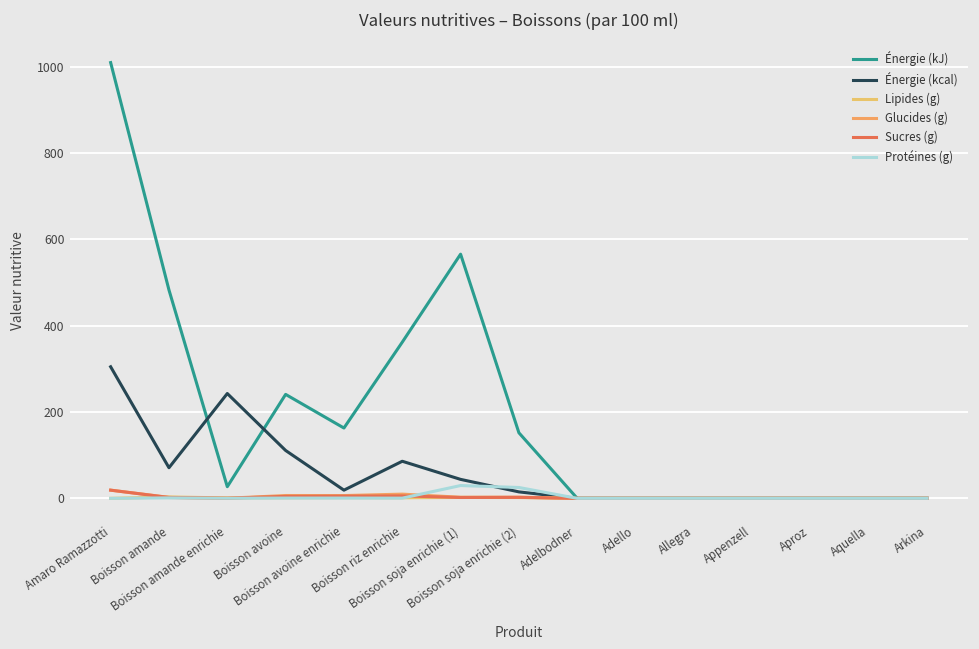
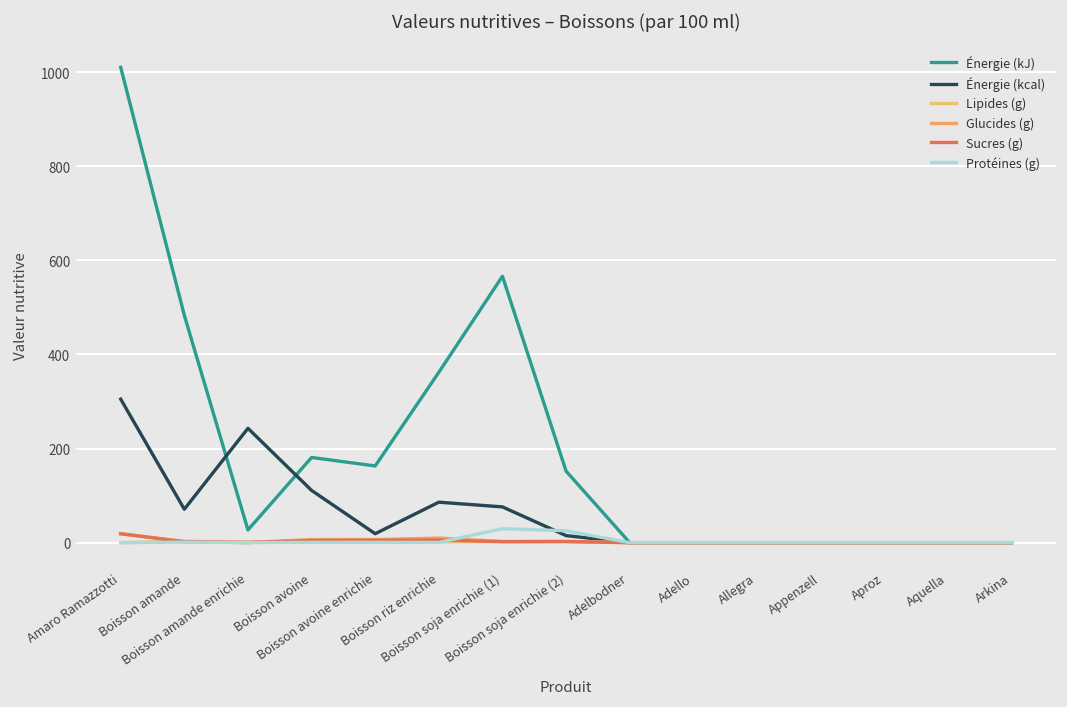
  {
    "Énergie (kJ)": {
      "Amaro Ramazzotti": 1010,
      "Boisson amande": 480,
      "Boisson amande enrichie": 30,
-     "Boisson avoine": 240,
+     "Boisson avoine": 180,
      "Boisson avoine enrichie": 160,
      "Boisson riz enrichie": 360,
      "Boisson soja enrichie (1)": 570,
      "Boisson soja enrichie (2)": 150
    },
    "Énergie (kcal)": {
      "Amaro Ramazzotti": 310,
      "Boisson amande": 70,
      "Boisson amande enrichie": 240,
      "Boisson avoine": 110,
      "Boisson avoine enrichie": 20,
      "Boisson riz enrichie": 90,
-     "Boisson soja enrichie (1)": 40,
+     "Boisson soja enrichie (1)": 80,
      "Boisson soja enrichie (2)": 20
    },
    "Protéines (g)": {
      "Boisson soja enrichie (1)": 30,
      "Boisson soja enrichie (2)": 30
    }
  }
